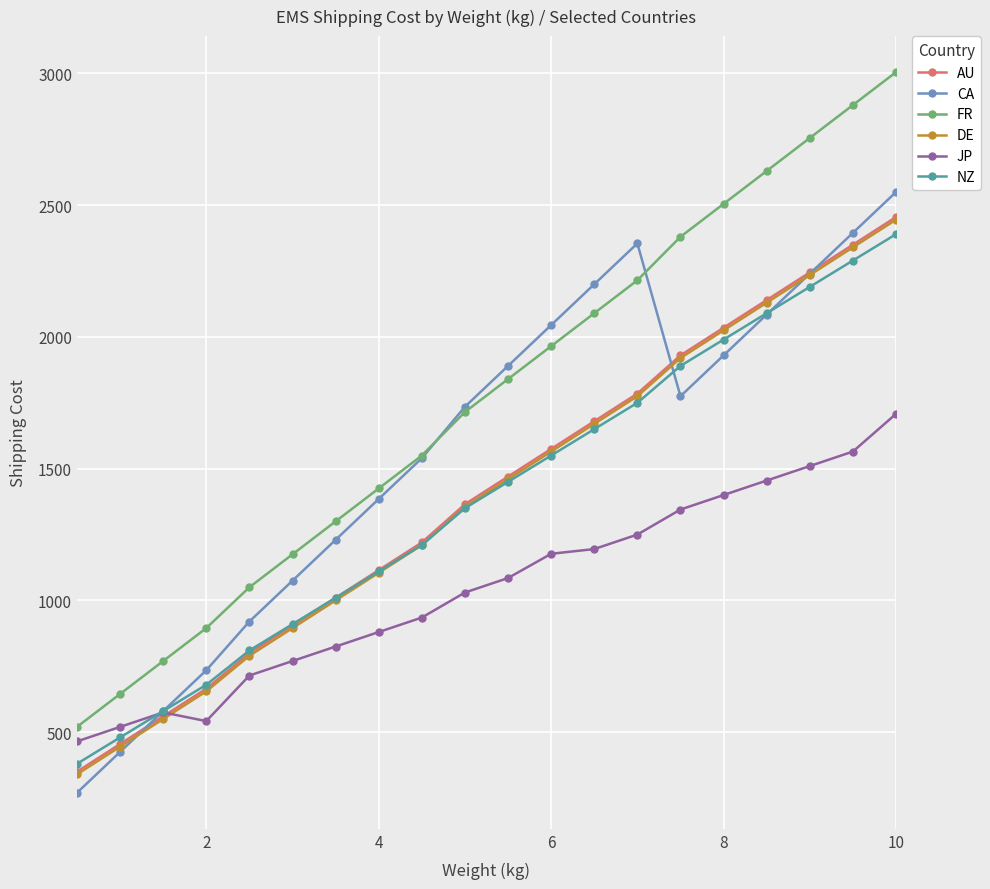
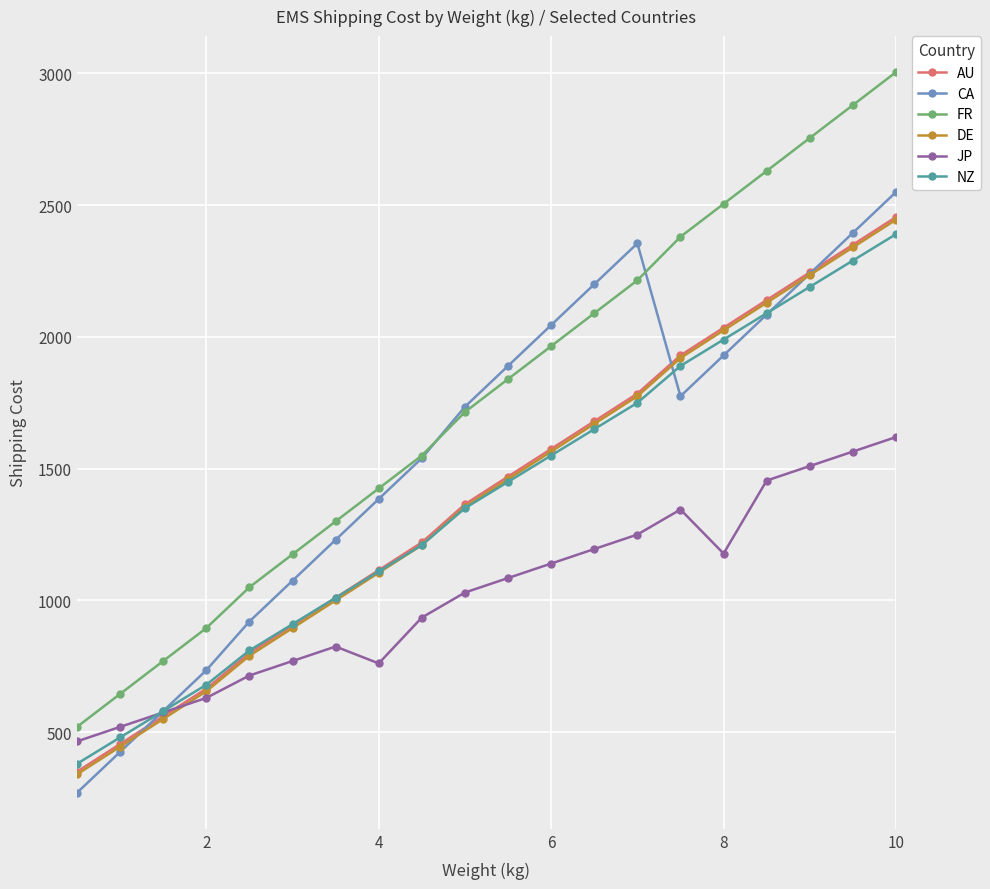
  {
    "AU": {
      "2": 670,
      "6": 1580,
      "8": 2040,
      "10": 2460
    },
    "DE": {
      "2": 660,
      "6": 1570,
      "8": 2030,
      "10": 2450
    },
    "JP": {
-     "2": 540,
-     "4": 880,
-     "6": 1180,
-     "8": 1400,
-     "10": 1710
+     "2": 630,
+     "4": 760,
+     "6": 1140,
+     "8": 1180,
+     "10": 1620
    }
  }
